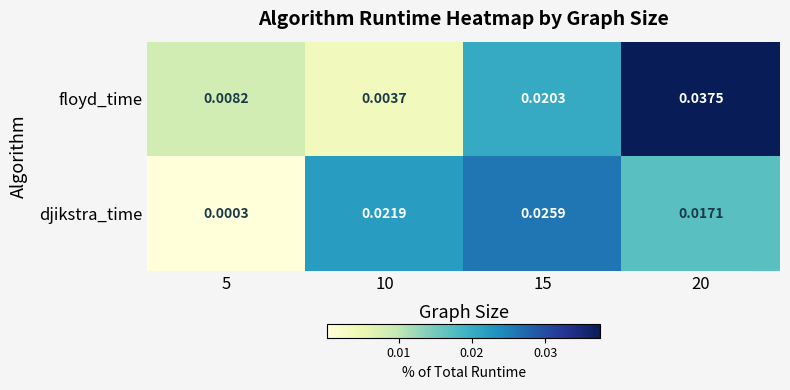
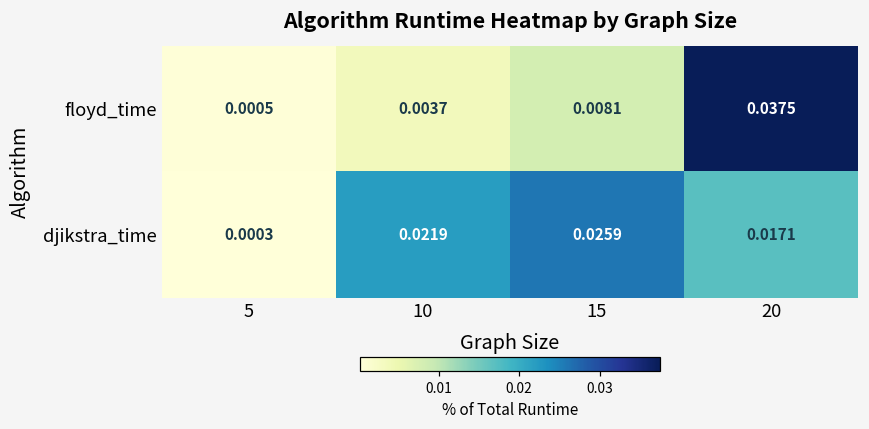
  {
    "floyd_time": {
-     "5": 0.0082,
+     "5": 0.0005,
      "10": 0.0037,
-     "15": 0.0203,
+     "15": 0.0081,
      "20": 0.0375
    },
    "djikstra_time": {
      "5": 0.0003,
      "10": 0.0219,
      "15": 0.0259,
      "20": 0.0171
    }
  }
